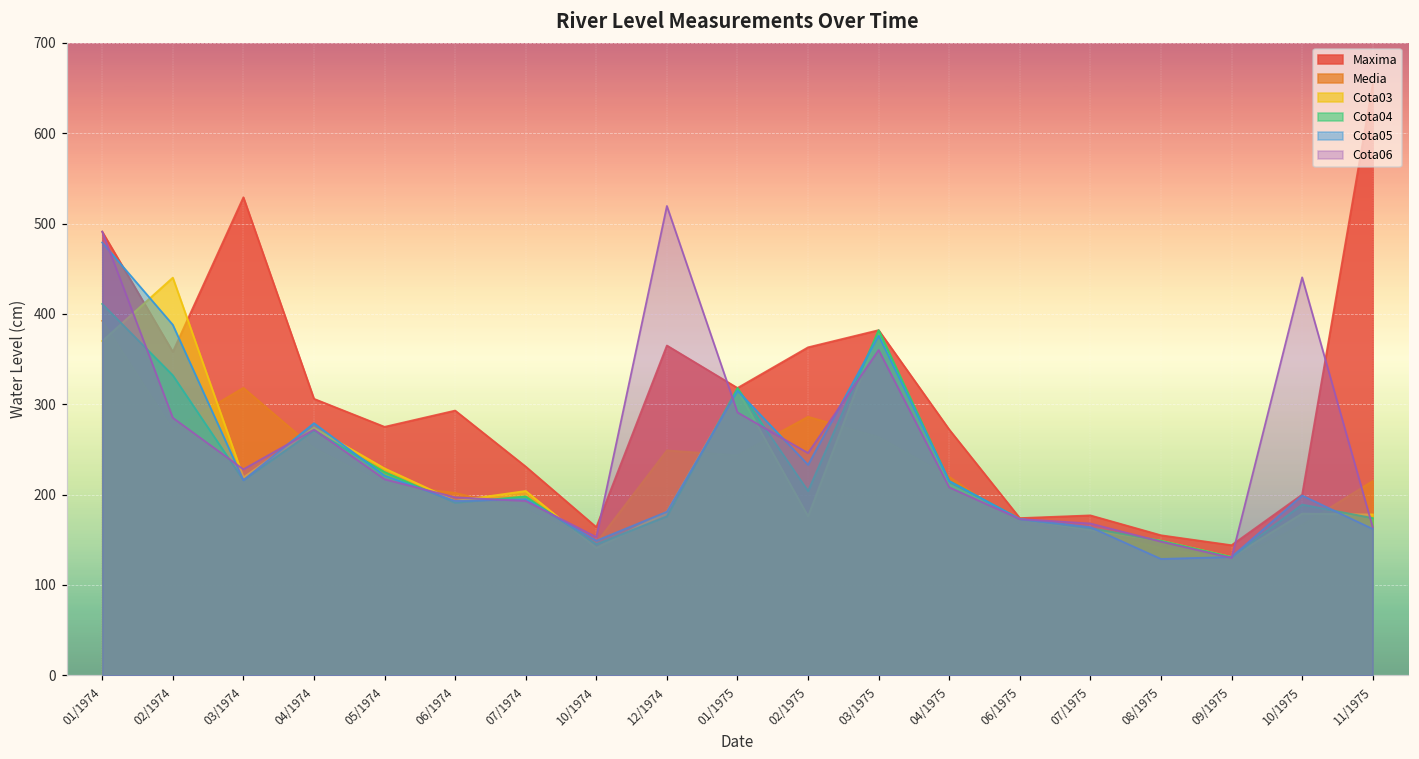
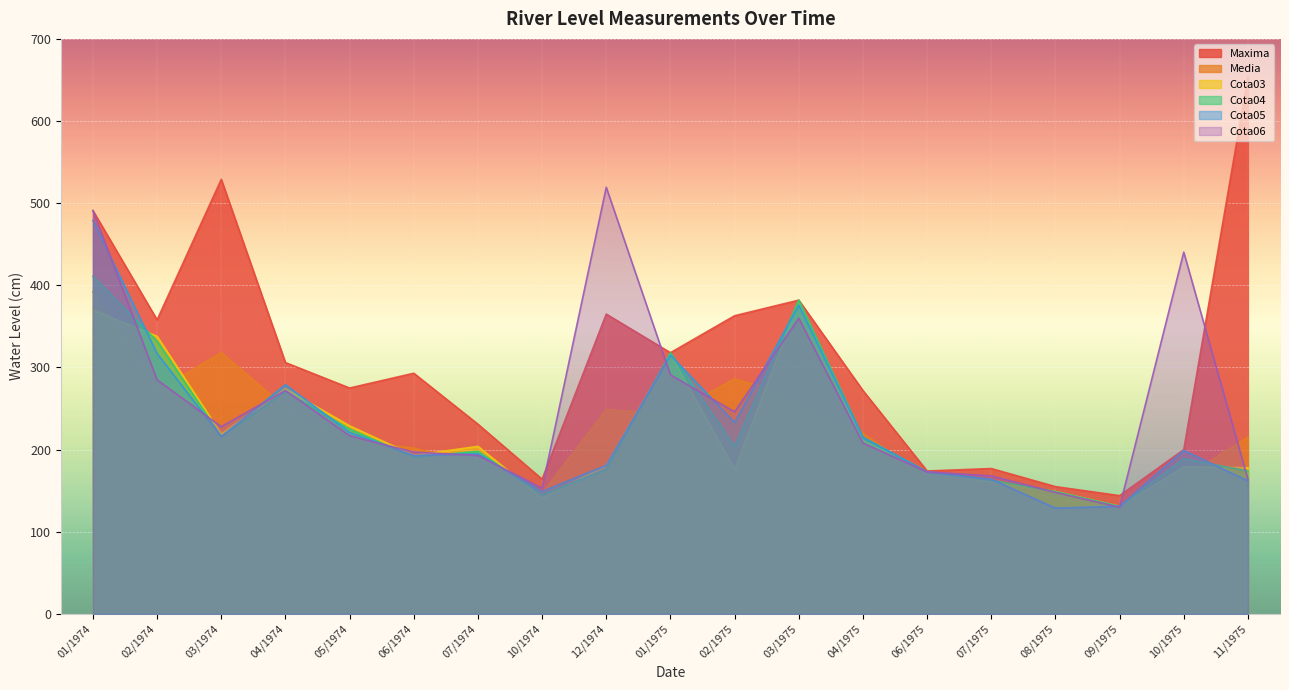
  {
    "Cota03": {
      "01/1974": 370,
-     "02/1974": 440,
+     "02/1974": 340,
      "05/1974": 230,
      "07/1974": 200,
      "10/1974": 140,
      "02/1975": 180,
      "10/1975": 180,
      "11/1975": 180
    },
    "Cota04": {
      "01/1974": 410,
      "02/1974": 330,
      "05/1974": 230,
      "12/1974": 180,
      "02/1975": 200,
      "10/1975": 190,
      "11/1975": 170
    },
    "Cota05": {
      "01/1974": 480,
-     "02/1974": 390,
+     "02/1974": 320,
      "04/1974": 280,
      "05/1974": 220,
      "02/1975": 230,
      "03/1975": 380,
      "08/1975": 130
    },
    "Cota06": {
      "02/1974": 290,
      "03/1974": 230,
      "05/1974": 220,
      "06/1974": 200,
      "10/1974": 150,
      "12/1974": 520,
      "01/1975": 290,
      "02/1975": 250,
      "03/1975": 360,
      "07/1975": 170,
      "10/1975": 440
    }
  }
